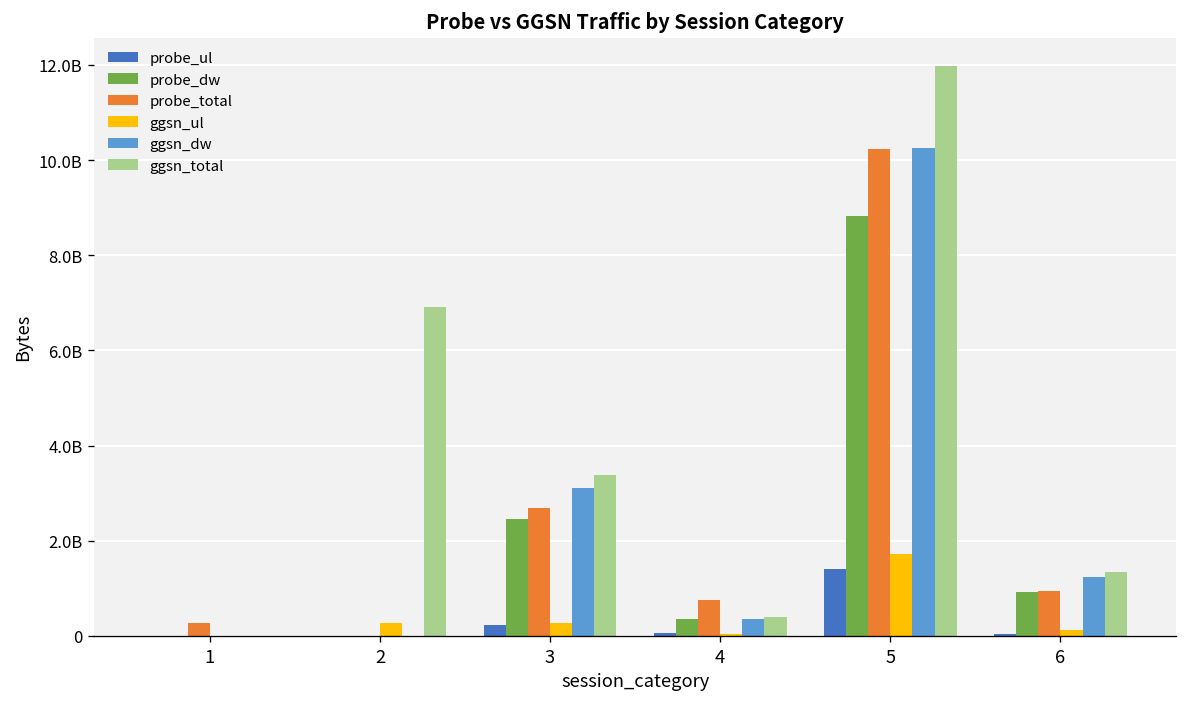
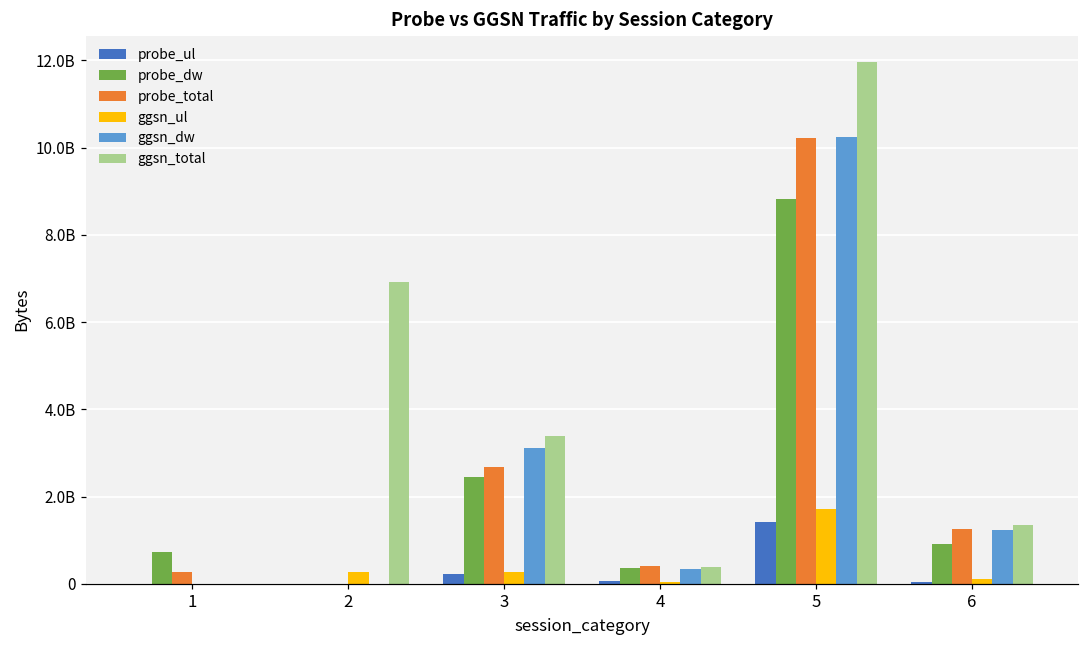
  {
    "probe_dw": {
-     "1": 0,
+     "1": 700000000,
      "3": 2500000000,
      "4": 400000000,
      "5": 8800000000,
      "6": 900000000
    },
    "probe_total": {
      "1": 300000000,
      "3": 2700000000,
-     "4": 800000000,
+     "4": 400000000,
      "5": 10200000000,
-     "6": 1000000000
+     "6": 1300000000
    },
    "ggsn_ul": {
      "2": 300000000,
      "3": 300000000,
      "5": 1700000000,
      "6": 100000000
    },
    "ggsn_total": {
      "2": 6900000000,
      "3": 3400000000,
      "4": 400000000,
      "5": 12000000000,
      "6": 1400000000
    }
  }
